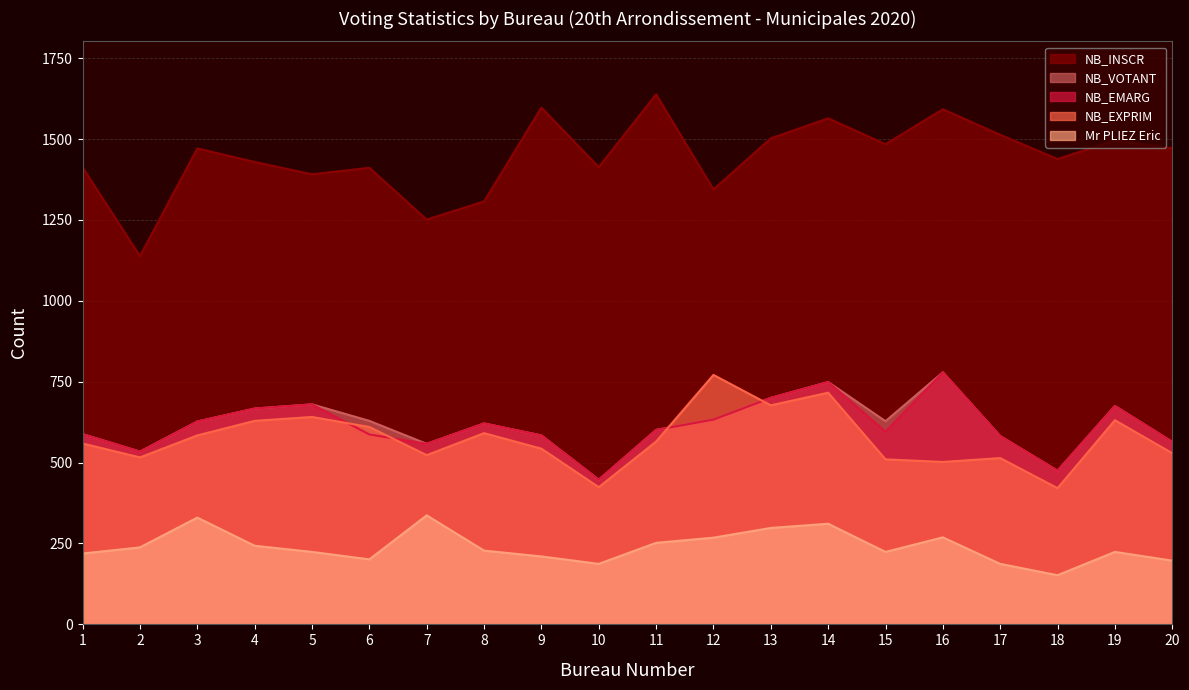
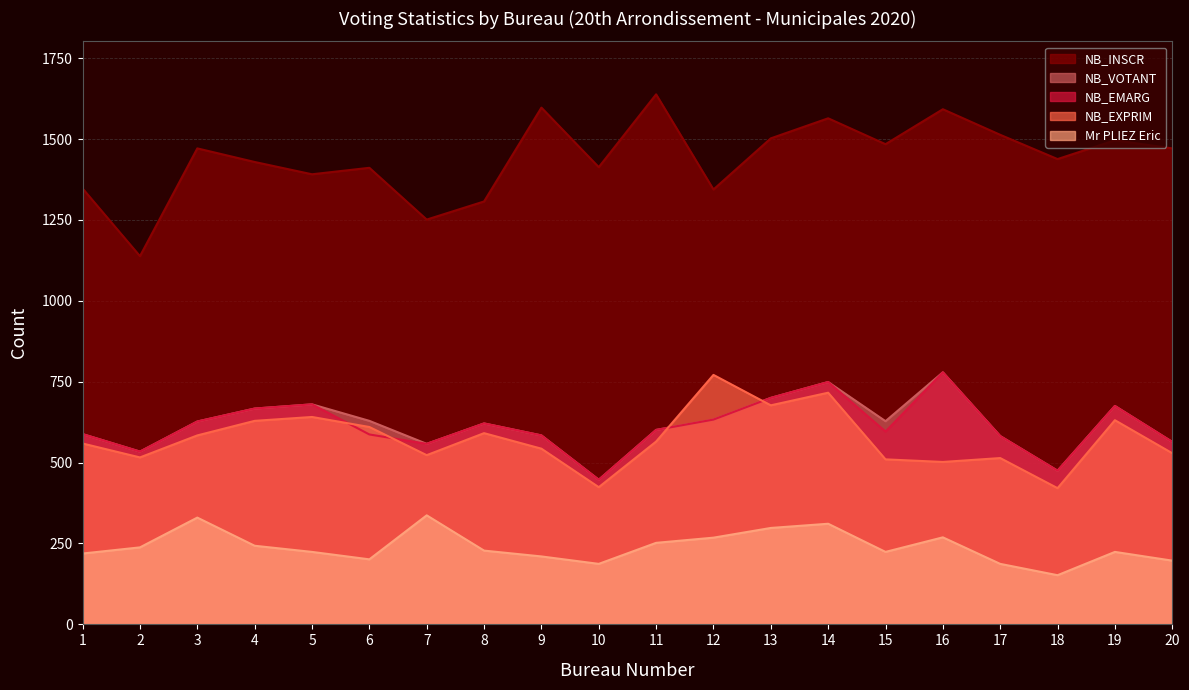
  {
    "NB_INSCR": {
-     "1": 1410,
+     "1": 1350,
      "2": 1140,
      "3": 1470,
      "4": 1430,
      "5": 1390,
      "6": 1410,
      "7": 1250,
      "8": 1310,
      "9": 1600,
      "10": 1410,
      "11": 1640,
      "12": 1340,
      "13": 1500,
      "14": 1560,
      "15": 1480,
      "16": 1590,
      "17": 1510,
      "18": 1440,
      "20": 1470
    },
    "NB_EMARG": {
      "6": 590,
      "15": 600
    },
    "Mr PLIEZ Eric": {
      "1": 220,
      "2": 240,
      "3": 330,
      "4": 240,
      "5": 220,
      "6": 200,
      "7": 340,
      "8": 230,
      "9": 210,
      "10": 190,
      "11": 250,
      "12": 270,
      "13": 300,
      "14": 310,
      "15": 220,
      "16": 270,
      "17": 190,
      "18": 150,
      "19": 220,
      "20": 200
    }
  }
